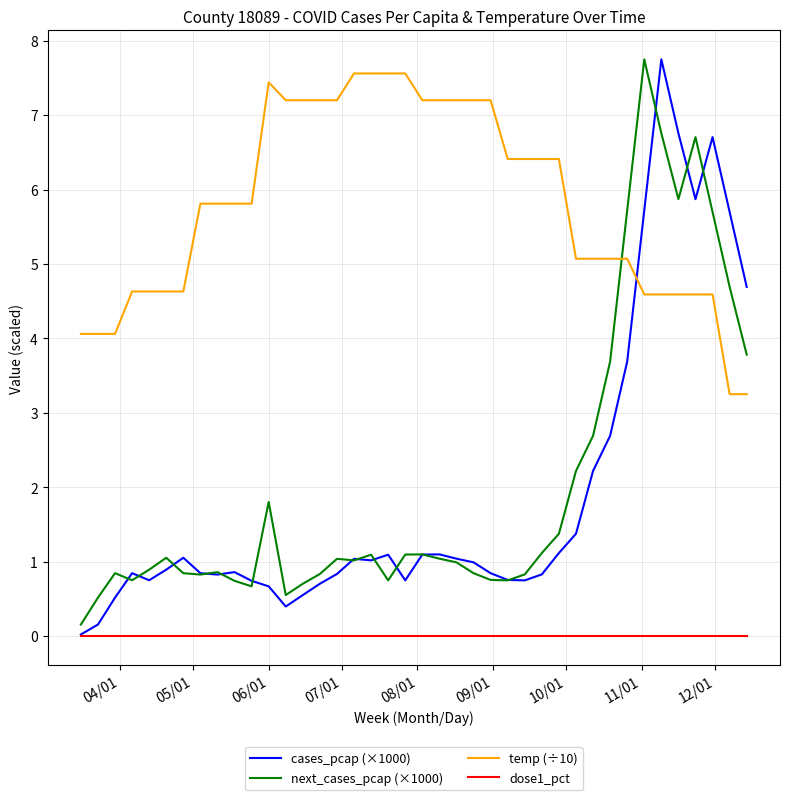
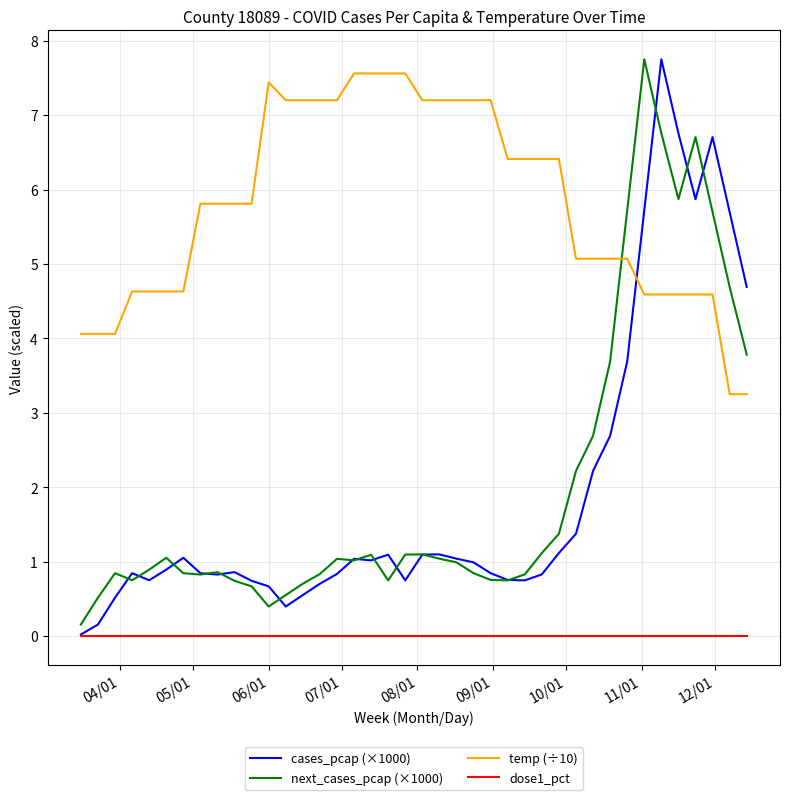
  {
    "cases_pcap (×1000)": {
      "06/01": 0.7
    },
    "next_cases_pcap (×1000)": {
-     "06/01": 1.8
+     "06/01": 0.4
    },
    "temp (÷10)": {
      "06/01": 7.4
    },
    "dose1_pct": {
      "06/01": 0.0
    }
  }
